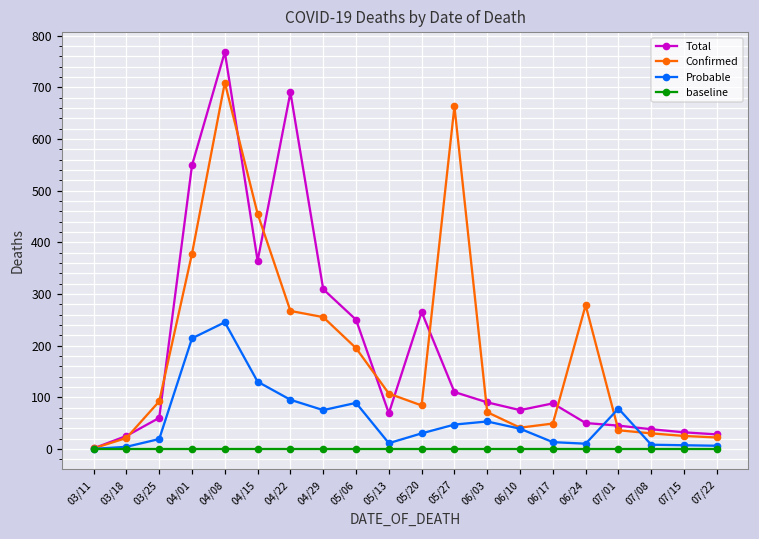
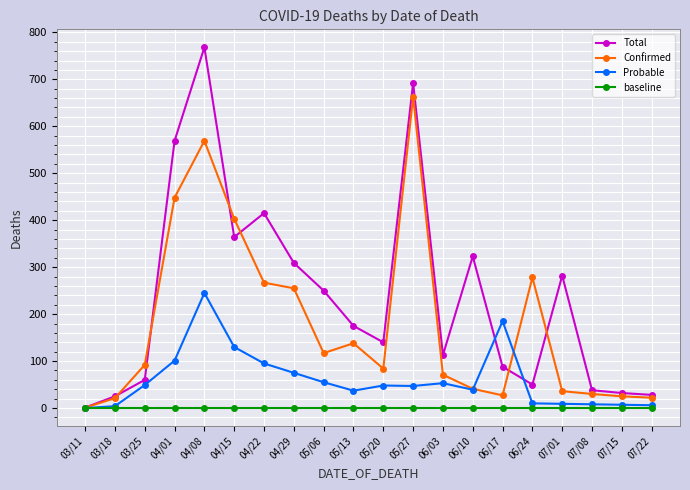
  {
    "Total": {
      "03/25": 60,
-     "04/01": 550,
+     "04/01": 570,
      "04/08": 770,
      "04/15": 360,
-     "04/22": 690,
+     "04/22": 420,
      "04/29": 310,
      "05/06": 250,
-     "05/13": 70,
-     "05/20": 270,
-     "05/27": 110,
-     "06/03": 90,
-     "06/10": 80,
+     "05/13": 180,
+     "05/20": 140,
+     "05/27": 690,
+     "06/03": 110,
+     "06/10": 320,
      "06/17": 90,
      "06/24": 50,
-     "07/01": 50,
+     "07/01": 280,
      "07/08": 40,
      "07/15": 30,
      "07/22": 30
    },
    "Confirmed": {
      "03/25": 90,
-     "04/01": 380,
-     "04/08": 710,
-     "04/15": 460,
+     "04/01": 450,
+     "04/08": 570,
+     "04/15": 400,
      "04/22": 270,
      "04/29": 260,
-     "05/06": 200,
-     "05/13": 110,
+     "05/06": 120,
+     "05/13": 140,
      "05/20": 80,
      "05/27": 660,
      "06/03": 70,
-     "06/17": 50,
+     "06/17": 30,
      "06/24": 280,
      "07/01": 40,
      "07/08": 30,
      "07/15": 30,
      "07/22": 20
    },
    "Probable": {
-     "03/25": 20,
-     "04/01": 210,
+     "03/25": 50,
+     "04/01": 100,
      "04/08": 250,
      "04/15": 130,
      "04/22": 100,
      "04/29": 80,
-     "05/06": 90,
-     "05/13": 10,
-     "05/20": 30,
+     "05/06": 60,
+     "05/13": 40,
+     "05/20": 50,
      "05/27": 50,
      "06/03": 50,
-     "06/17": 10,
+     "06/17": 190,
      "06/24": 10,
-     "07/01": 80,
+     "07/01": 10,
      "07/08": 10,
      "07/15": 10,
      "07/22": 10
    },
    "baseline": {
      "03/25": 0,
      "04/01": 0,
      "04/08": 0,
      "04/15": 0,
      "04/22": 0,
      "04/29": 0,
      "05/06": 0,
      "05/13": 0,
      "05/20": 0,
      "05/27": 0,
      "06/03": 0,
      "06/10": 0,
      "06/17": 0,
      "06/24": 0,
      "07/01": 0,
      "07/08": 0,
      "07/15": 0,
      "07/22": 0
    }
  }
